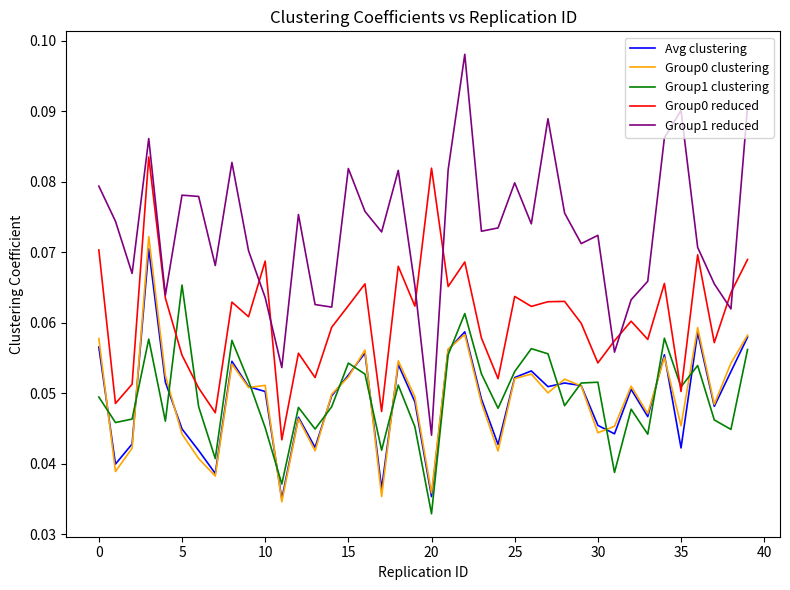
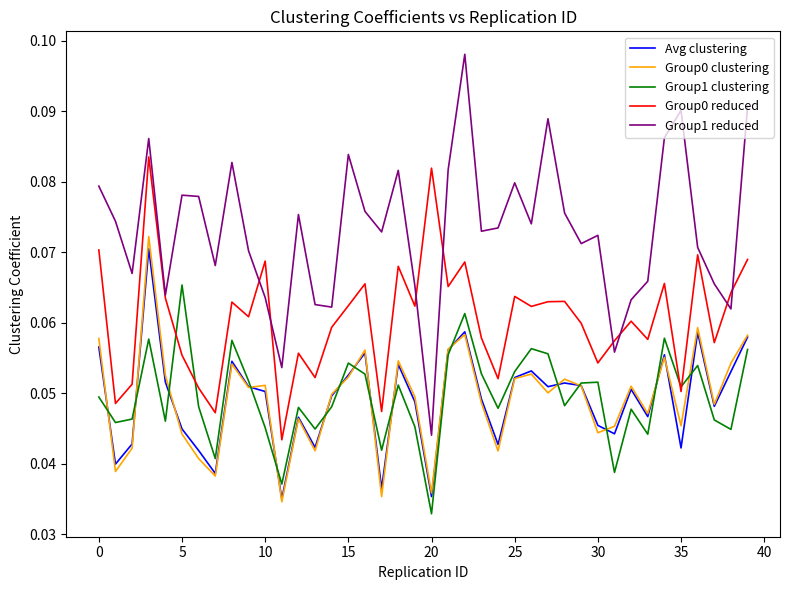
  {
    "Avg clustering": {
      "0": 0.057,
      "5": 0.045,
      "10": 0.050,
      "20": 0.035,
      "30": 0.045,
      "35": 0.042
    },
    "Group0 clustering": {
      "0": 0.058,
      "5": 0.044,
      "10": 0.051,
      "20": 0.036,
      "30": 0.044,
      "35": 0.045
    },
    "Group1 clustering": {
      "0": 0.049,
      "5": 0.065,
      "10": 0.045,
      "15": 0.054,
      "20": 0.033,
      "25": 0.053,
      "30": 0.052,
      "35": 0.051
    },
    "Group0 reduced": {
      "0": 0.070,
      "5": 0.055,
      "10": 0.069,
      "15": 0.062,
      "20": 0.082,
      "25": 0.064,
      "30": 0.054,
      "35": 0.050
    },
    "Group1 reduced": {
      "0": 0.079,
      "5": 0.078,
      "10": 0.064,
-     "15": 0.082,
+     "15": 0.084,
      "20": 0.044,
      "25": 0.080,
      "30": 0.072
    }
  }
